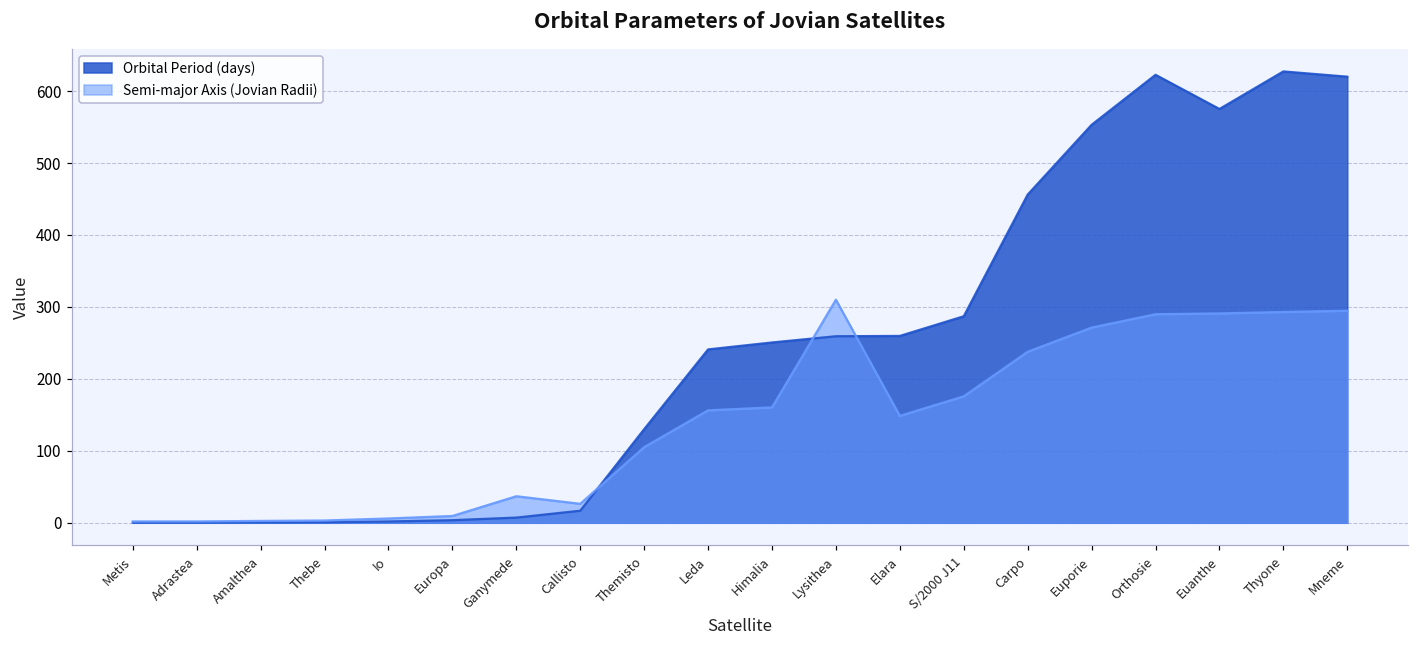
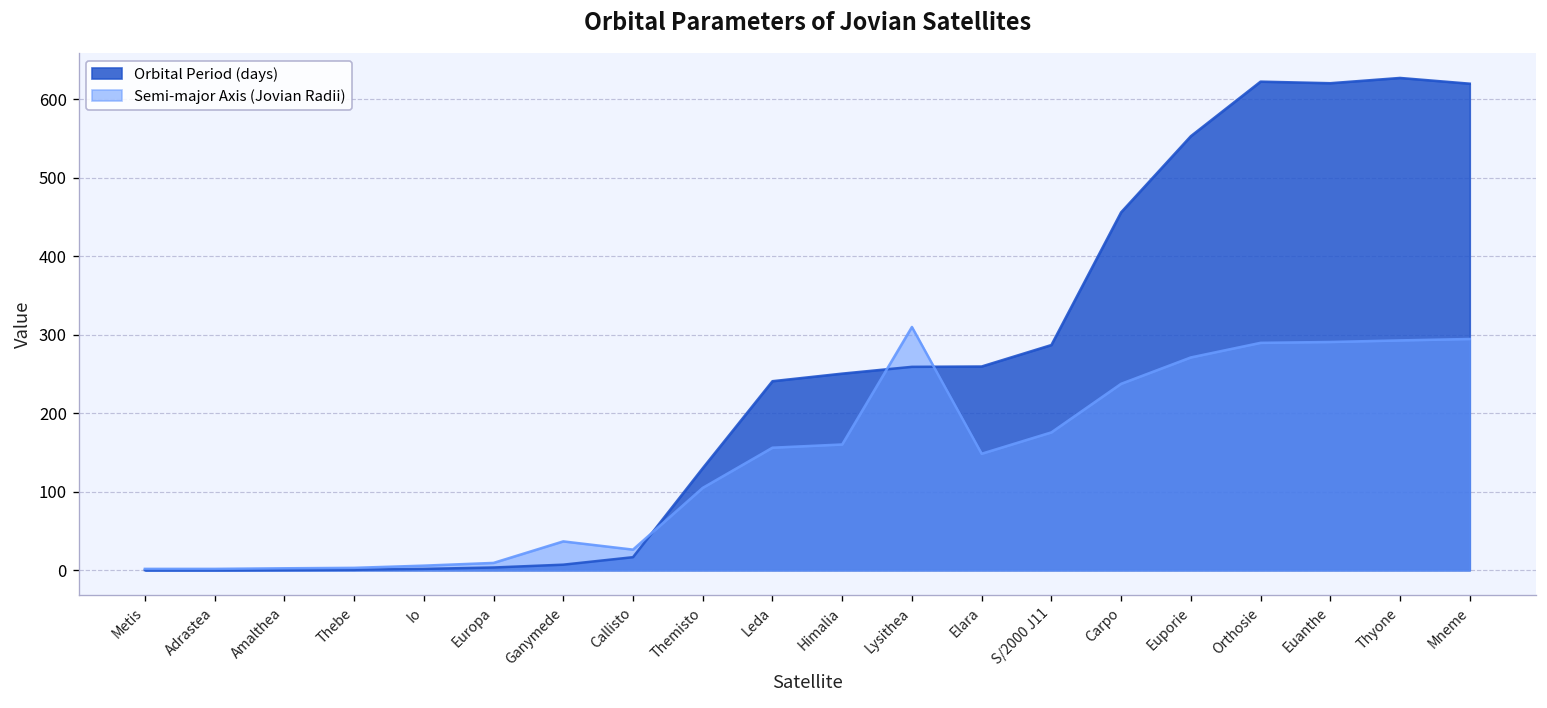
  {
    "Orbital Period (days)": {
      "Io": 0,
      "Europa": 0,
      "Ganymede": 10,
      "Callisto": 20,
      "Themisto": 130,
      "Leda": 240,
      "Himalia": 250,
      "Lysithea": 260,
      "Elara": 260,
      "S/2000 J11": 290,
      "Carpo": 460,
      "Euporie": 550,
      "Orthosie": 620,
-     "Euanthe": 580,
+     "Euanthe": 620,
      "Thyone": 630,
      "Mneme": 620
    },
    "Semi-major Axis (Jovian Radii)": {
      "Io": 10,
      "Europa": 10,
      "Ganymede": 40,
      "Callisto": 30,
      "Themisto": 110,
      "Leda": 160,
      "Himalia": 160,
      "Lysithea": 310,
      "Elara": 150,
      "S/2000 J11": 180,
      "Carpo": 240,
      "Euporie": 270,
      "Orthosie": 290,
      "Euanthe": 290,
      "Thyone": 290,
      "Mneme": 290
    }
  }
